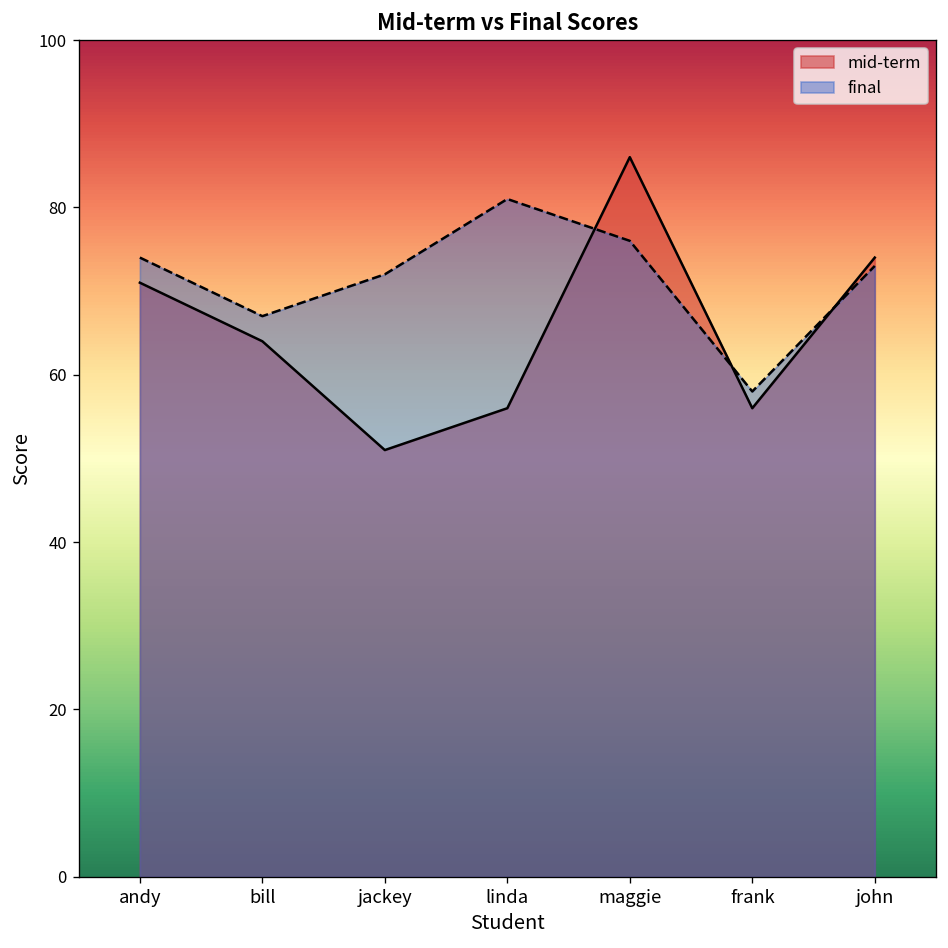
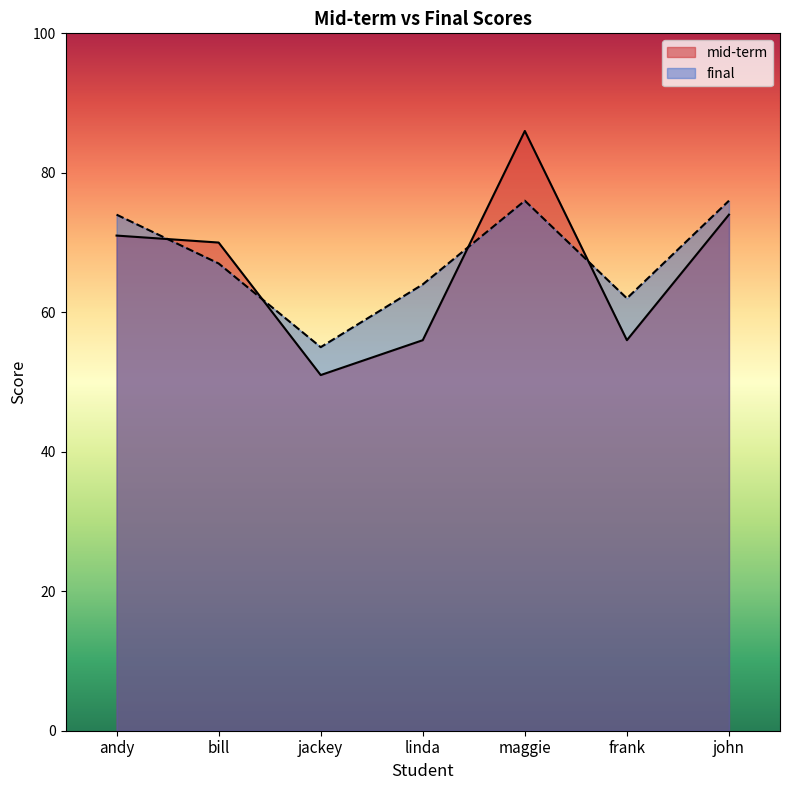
  {
    "mid-term": {
      "andy": 71,
-     "bill": 64,
+     "bill": 70,
      "jackey": 51,
      "linda": 56,
      "maggie": 86,
      "frank": 56,
      "john": 74
    },
    "final": {
      "andy": 74,
      "bill": 67,
-     "jackey": 72,
-     "linda": 81,
+     "jackey": 55,
+     "linda": 64,
      "maggie": 76,
-     "frank": 58,
-     "john": 73
+     "frank": 62,
+     "john": 76
    }
  }
